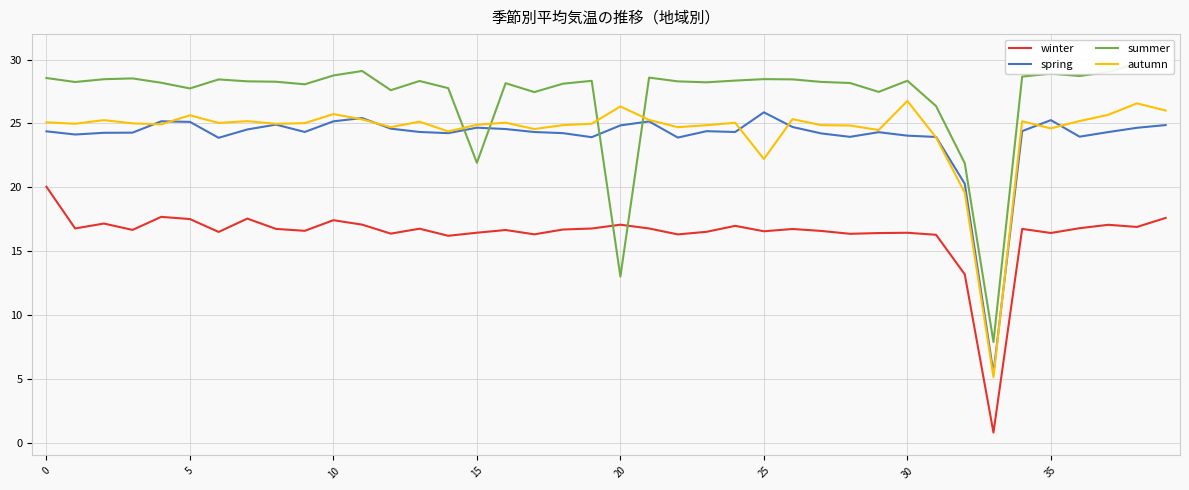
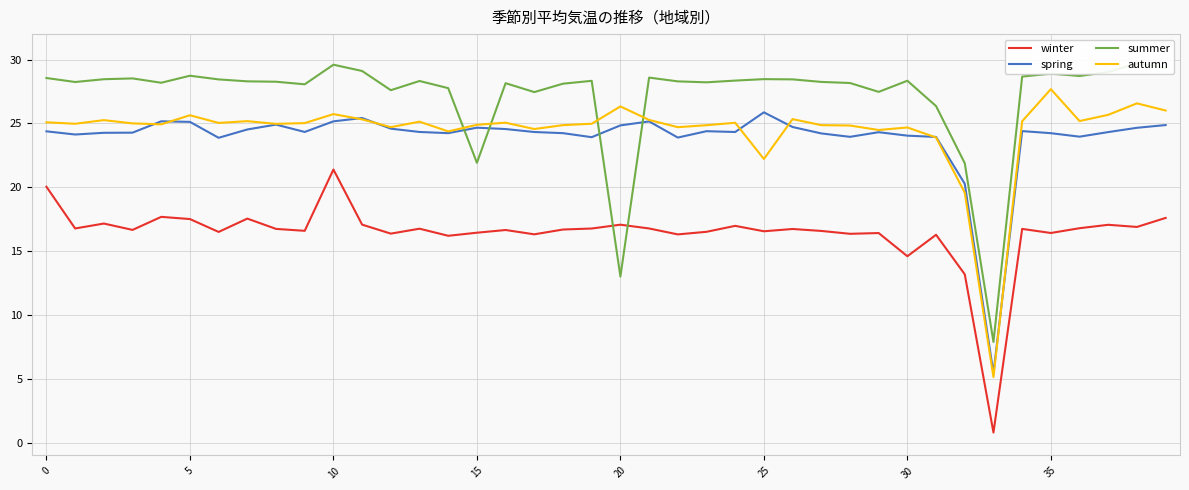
  {
    "winter": {
      "0": 20.0,
      "5": 17.5,
-     "10": 17.4,
+     "10": 21.4,
      "15": 16.4,
      "20": 17.1,
      "25": 16.6,
-     "30": 16.4,
+     "30": 14.6,
      "35": 16.4
    },
    "spring": {
      "0": 24.4,
      "5": 25.1,
      "10": 25.2,
      "15": 24.7,
      "20": 24.9,
      "25": 25.9,
      "30": 24.0,
-     "35": 25.3
+     "35": 24.2
    },
    "summer": {
      "0": 28.6,
-     "5": 27.7,
-     "10": 28.8,
+     "5": 28.7,
+     "10": 29.6,
      "15": 21.9,
      "20": 13.0,
      "25": 28.5,
      "30": 28.3
    },
    "autumn": {
      "0": 25.1,
      "5": 25.6,
      "10": 25.7,
      "15": 24.9,
      "20": 26.3,
      "25": 22.2,
-     "30": 26.8,
-     "35": 24.6
+     "30": 24.7,
+     "35": 27.7
    }
  }
